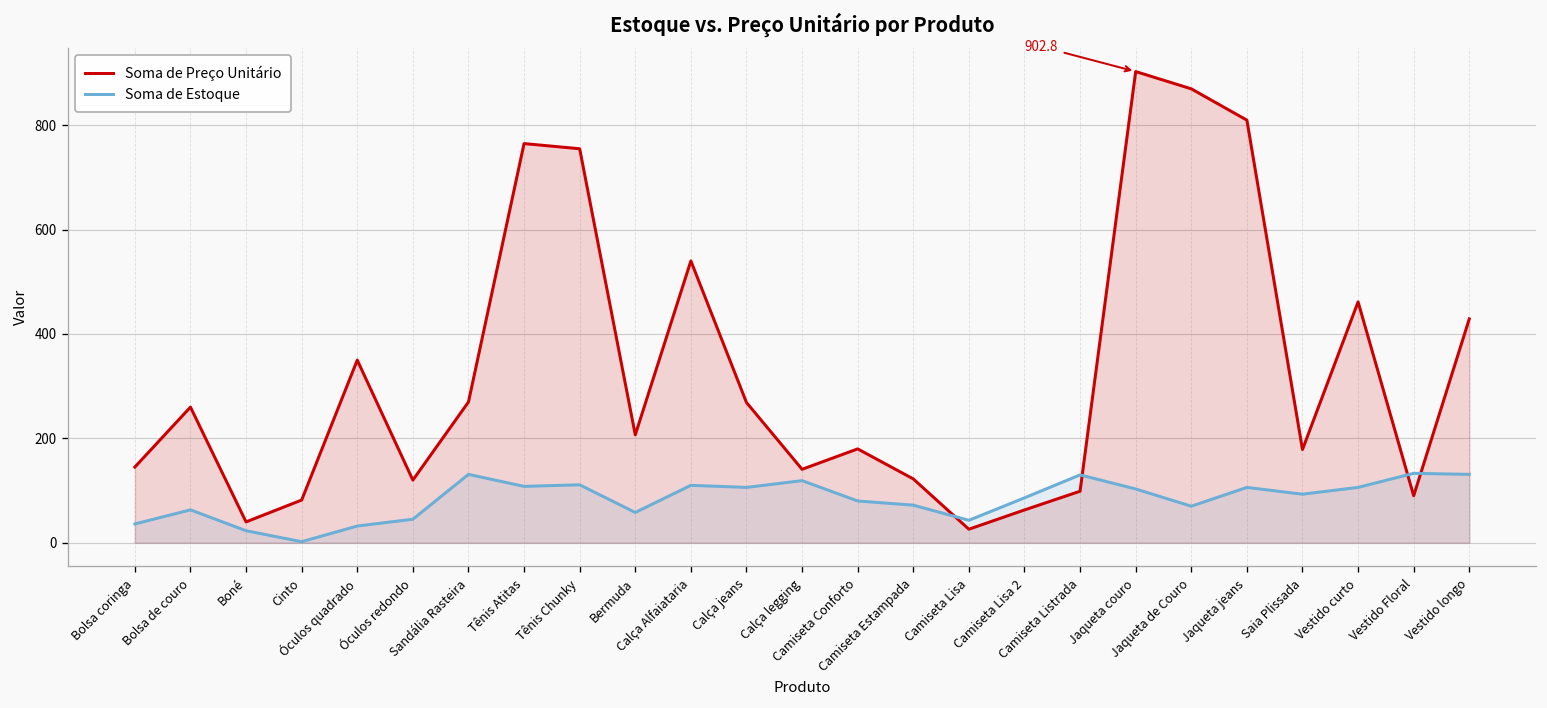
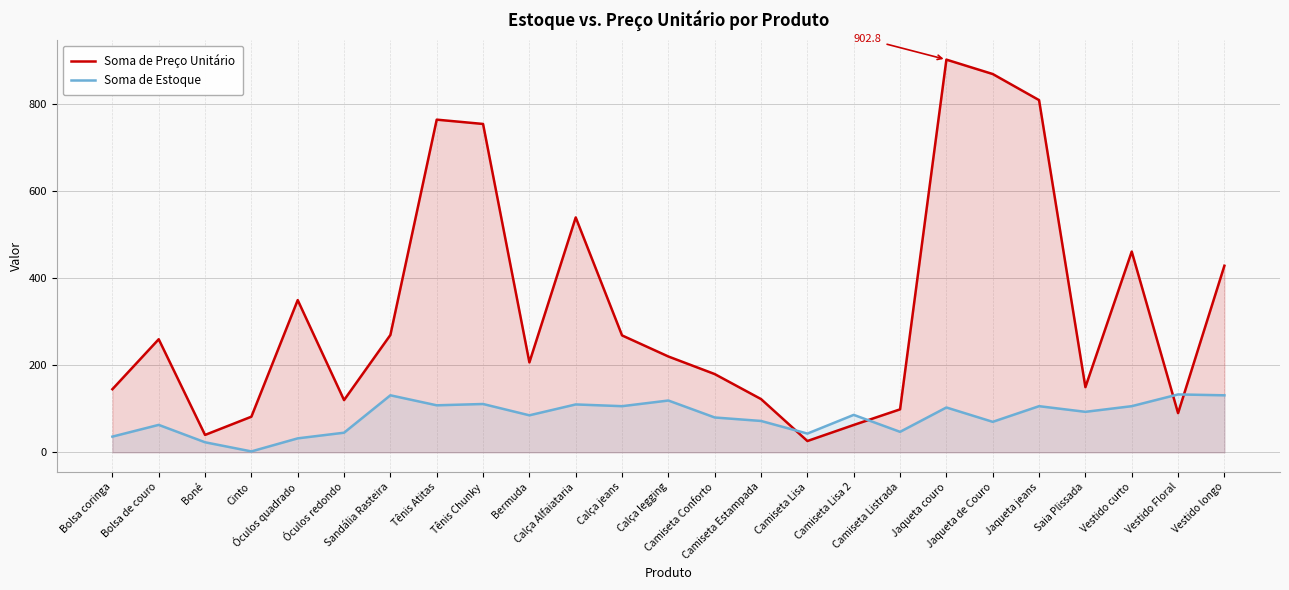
  {
    "Soma de Preço Unitário": {
      "Bolsa coringa": 150,
      "Bolsa de couro": 260,
      "Boné": 40,
      "Cinto": 80,
      "Óculos quadrado": 350,
      "Óculos redondo": 120,
      "Sandália Rasteira": 270,
      "Tênis Atitas": 760,
      "Tênis Chunky": 750,
      "Bermuda": 210,
      "Calça Alfaiataria": 540,
      "Calça jeans": 270,
-     "Calça legging": 140,
+     "Calça legging": 220,
      "Camiseta Conforto": 180,
      "Camiseta Estampada": 120,
      "Camiseta Lisa": 30,
      "Camiseta Lisa 2": 60,
      "Camiseta Listrada": 100,
      "Jaqueta de Couro": 870,
      "Jaqueta jeans": 810,
-     "Saia Plissada": 180,
+     "Saia Plissada": 150,
      "Vestido curto": 460,
      "Vestido Floral": 90,
      "Vestido longo": 430
    },
    "Soma de Estoque": {
      "Bolsa coringa": 40,
      "Bolsa de couro": 60,
      "Boné": 20,
      "Cinto": 0,
      "Óculos quadrado": 30,
      "Óculos redondo": 50,
      "Sandália Rasteira": 130,
      "Tênis Atitas": 110,
      "Tênis Chunky": 110,
-     "Bermuda": 60,
+     "Bermuda": 90,
      "Calça Alfaiataria": 110,
      "Calça jeans": 110,
      "Calça legging": 120,
      "Camiseta Conforto": 80,
      "Camiseta Estampada": 70,
      "Camiseta Lisa": 40,
      "Camiseta Lisa 2": 90,
-     "Camiseta Listrada": 130,
+     "Camiseta Listrada": 50,
      "Jaqueta couro": 100,
      "Jaqueta de Couro": 70,
      "Jaqueta jeans": 110,
      "Saia Plissada": 90,
      "Vestido curto": 110,
      "Vestido Floral": 130,
      "Vestido longo": 130
    }
  }
